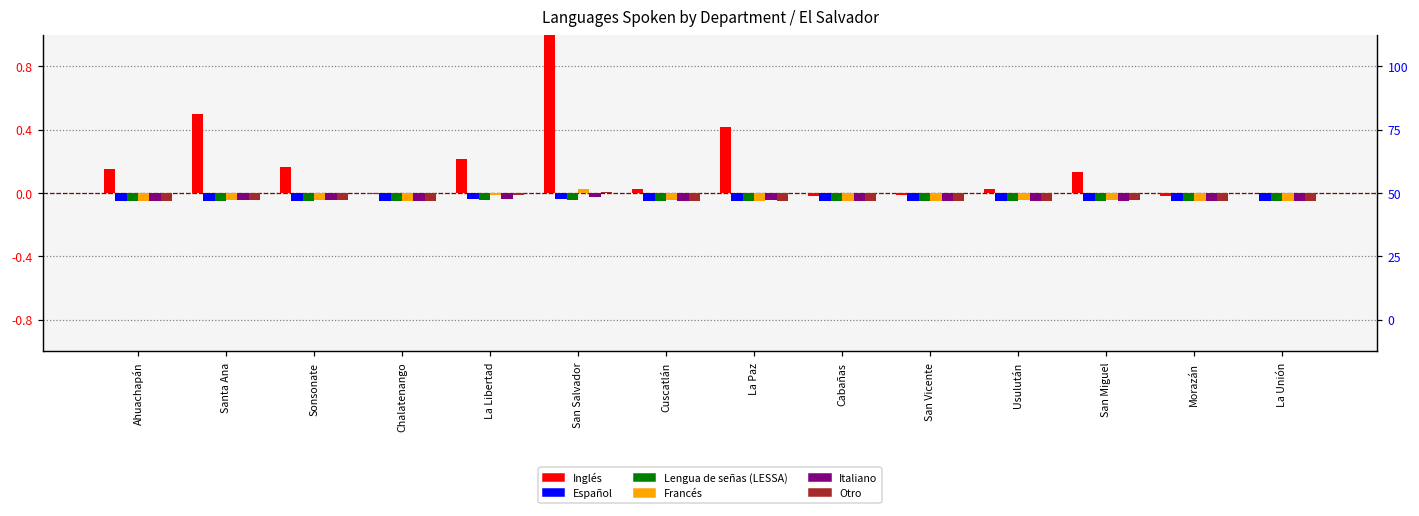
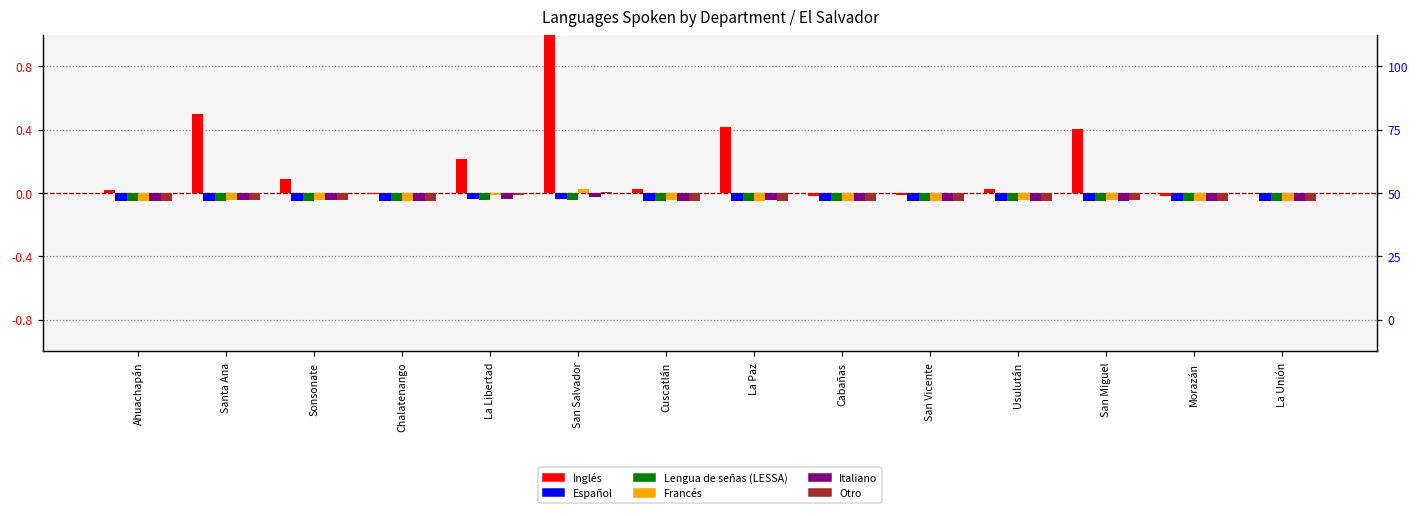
  {
    "Inglés": {
-     "Ahuachapán": 0.15,
+     "Ahuachapán": 0.02,
      "Santa Ana": 0.50,
-     "Sonsonate": 0.17,
+     "Sonsonate": 0.09,
      "La Libertad": 0.21,
      "Cuscatlán": 0.03,
      "La Paz": 0.42,
      "Cabañas": -0.02,
      "Usulután": 0.03,
-     "San Miguel": 0.13,
+     "San Miguel": 0.41,
      "Morazán": -0.02
    },
    "Español": {
      "Ahuachapán": -0.05,
      "Santa Ana": -0.05,
      "Sonsonate": -0.05,
      "Chalatenango": -0.05,
      "La Libertad": -0.04,
      "San Salvador": -0.04,
      "Cuscatlán": -0.05,
      "La Paz": -0.05,
      "Cabañas": -0.05,
      "San Vicente": -0.05,
      "Usulután": -0.05,
      "San Miguel": -0.05,
      "Morazán": -0.05,
      "La Unión": -0.05
    },
    "Lengua de señas (LESSA)": {
      "Ahuachapán": -0.05,
      "Santa Ana": -0.05,
      "Sonsonate": -0.05,
      "Chalatenango": -0.05,
      "La Libertad": -0.05,
      "San Salvador": -0.04,
      "Cuscatlán": -0.05,
      "La Paz": -0.05,
      "Cabañas": -0.05,
      "San Vicente": -0.05,
      "Usulután": -0.05,
      "San Miguel": -0.05,
      "Morazán": -0.05,
      "La Unión": -0.05
    },
    "Francés": {
      "Ahuachapán": -0.05,
      "Santa Ana": -0.04,
      "Sonsonate": -0.05,
      "Chalatenango": -0.05,
      "San Salvador": 0.02,
      "Cuscatlán": -0.05,
      "La Paz": -0.05,
      "Cabañas": -0.05,
      "San Vicente": -0.05,
      "Usulután": -0.05,
      "San Miguel": -0.04,
      "Morazán": -0.05,
      "La Unión": -0.05
    },
    "Italiano": {
      "Ahuachapán": -0.05,
      "Santa Ana": -0.05,
      "Sonsonate": -0.05,
      "Chalatenango": -0.05,
      "La Libertad": -0.04,
      "San Salvador": -0.02,
      "Cuscatlán": -0.05,
      "La Paz": -0.05,
      "Cabañas": -0.05,
      "San Vicente": -0.05,
      "Usulután": -0.05,
      "San Miguel": -0.05,
      "Morazán": -0.05,
      "La Unión": -0.05
    },
    "Otro": {
      "Ahuachapán": -0.05,
      "Santa Ana": -0.04,
      "Sonsonate": -0.05,
      "Chalatenango": -0.05,
      "Cuscatlán": -0.05,
      "La Paz": -0.05,
      "Cabañas": -0.05,
      "San Vicente": -0.05,
      "Usulután": -0.05,
      "San Miguel": -0.05,
      "Morazán": -0.05,
      "La Unión": -0.05
    }
  }
